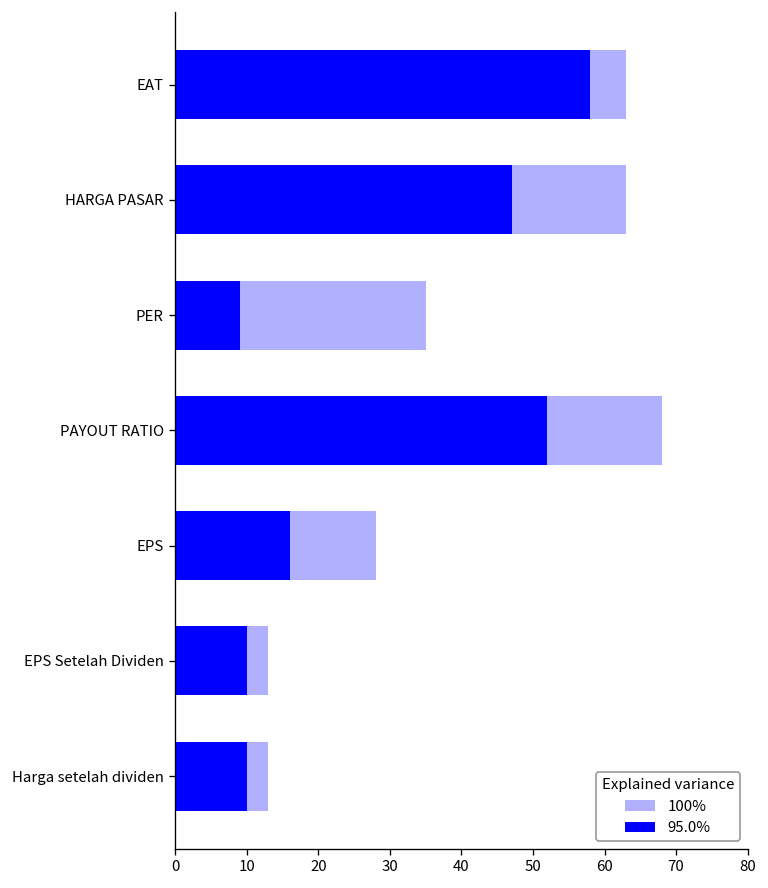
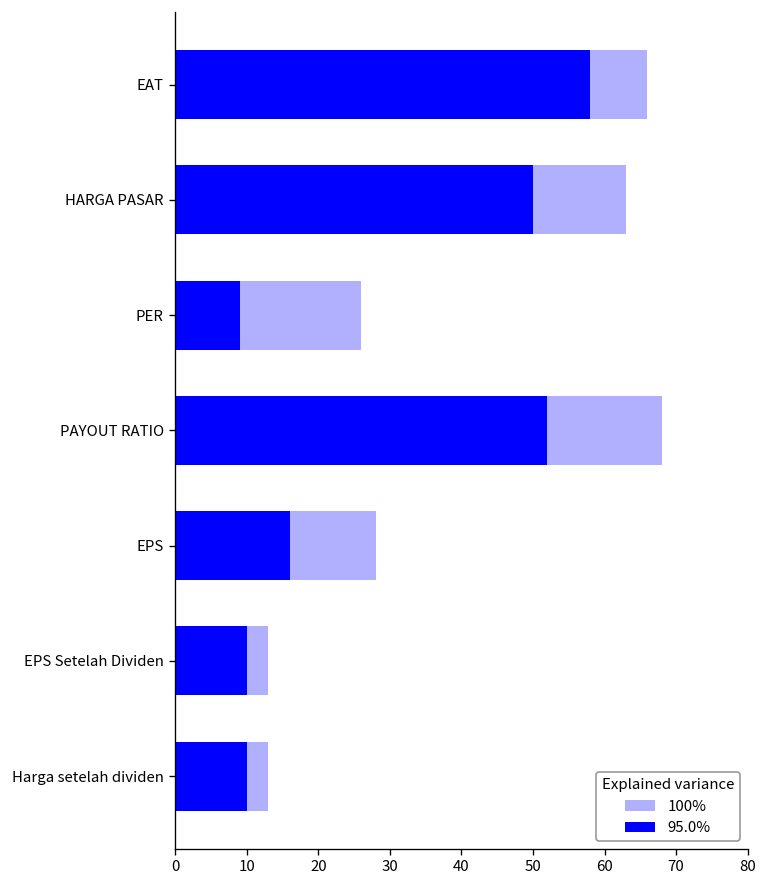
  {
    "100%": {
-     "EAT": 63,
+     "EAT": 66,
      "HARGA PASAR": 63,
-     "PER": 35,
+     "PER": 26,
      "PAYOUT RATIO": 68,
      "EPS": 28,
      "EPS Setelah Dividen": 13,
      "Harga setelah dividen": 13
    },
    "95.0%": {
-     "HARGA PASAR": 47
+     "HARGA PASAR": 50
    }
  }
